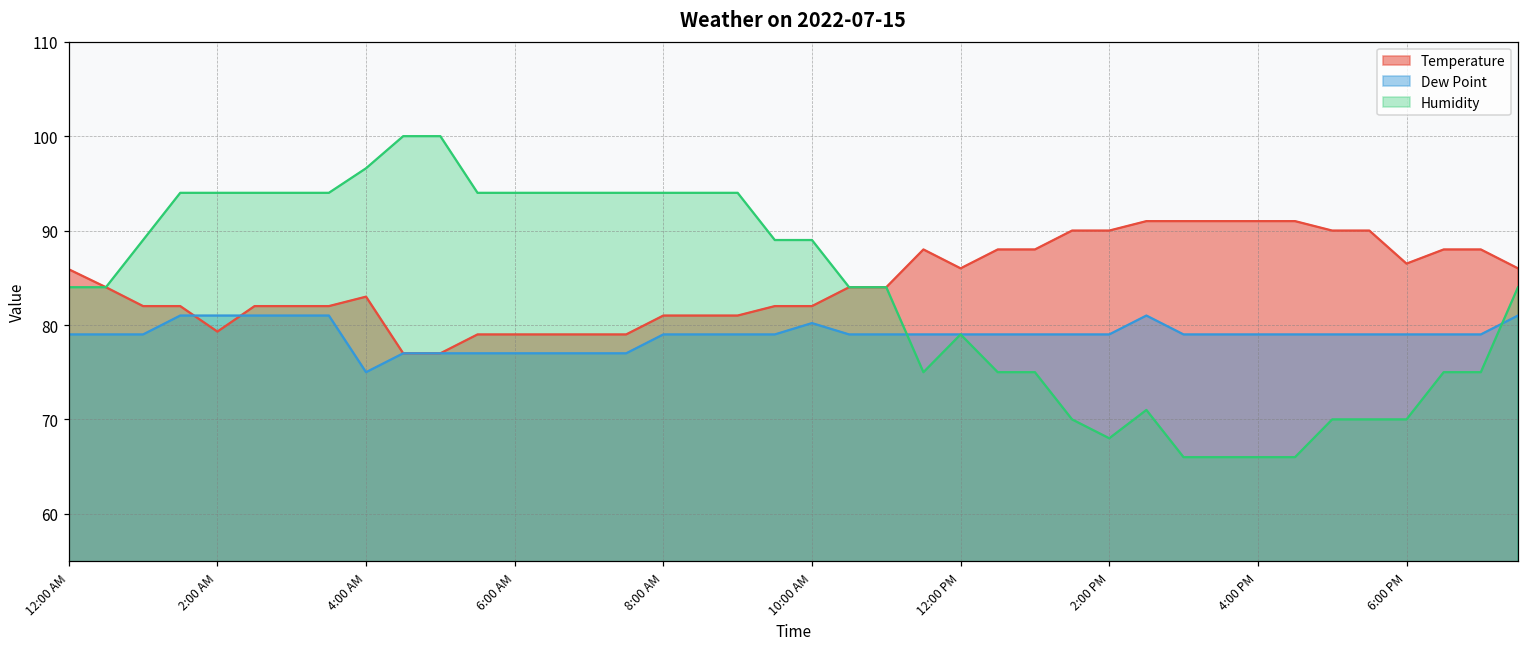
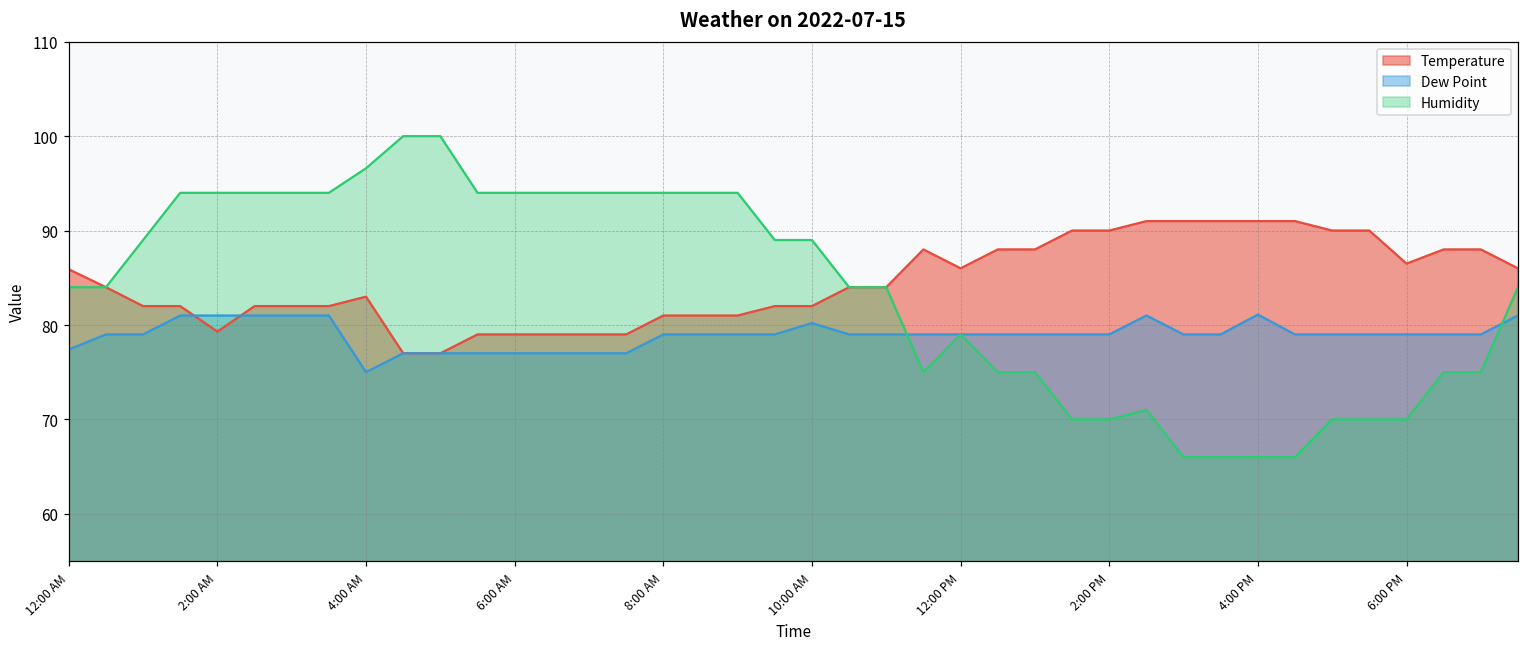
  {
    "Temperature": {
      "12:00 AM": 86,
      "2:00 AM": 79,
      "4:00 AM": 83,
      "6:00 AM": 79,
      "8:00 AM": 81,
      "10:00 AM": 82,
      "12:00 PM": 86,
      "2:00 PM": 90,
      "4:00 PM": 91,
      "6:00 PM": 87
    },
    "Dew Point": {
-     "12:00 AM": 79,
+     "12:00 AM": 77,
      "2:00 AM": 81,
      "4:00 AM": 75,
      "6:00 AM": 77,
      "8:00 AM": 79,
      "10:00 AM": 80,
      "2:00 PM": 79,
-     "4:00 PM": 79,
+     "4:00 PM": 81,
      "6:00 PM": 79
    },
    "Humidity": {
      "12:00 AM": 84,
      "2:00 AM": 94,
      "4:00 AM": 97,
      "6:00 AM": 94,
      "8:00 AM": 94,
      "10:00 AM": 89,
-     "2:00 PM": 68,
+     "2:00 PM": 70,
      "4:00 PM": 66,
      "6:00 PM": 70
    }
  }
